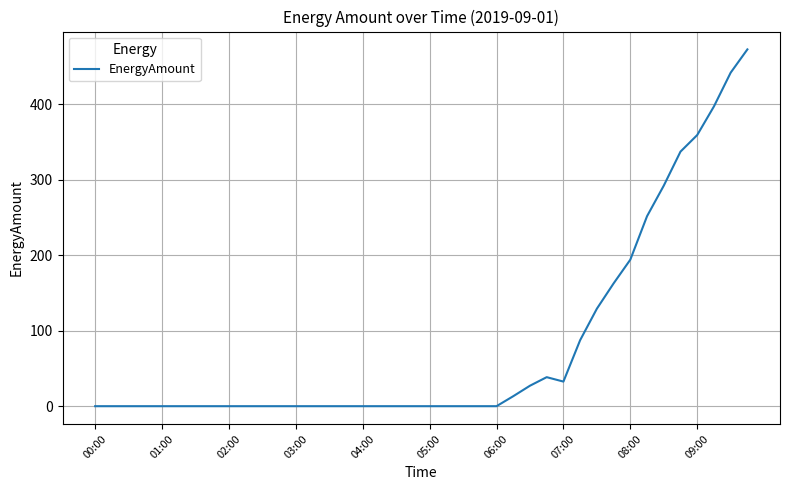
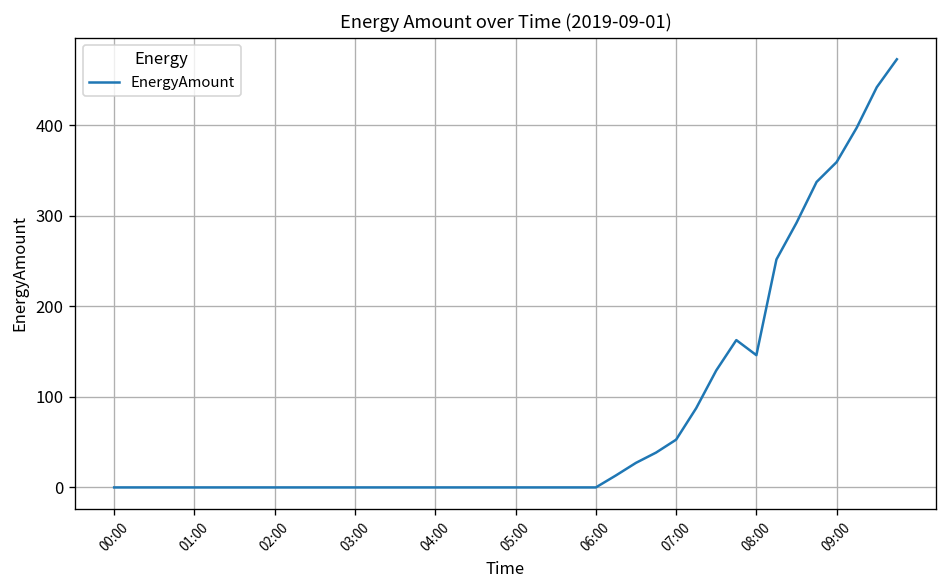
  {
    "00:00": 0,
    "01:00": 0,
    "02:00": 0,
    "03:00": 0,
    "04:00": 0,
    "05:00": 0,
    "06:00": 0,
-   "07:00": 30,
-   "08:00": 190,
+   "07:00": 50,
+   "08:00": 150,
    "09:00": 360
  }
